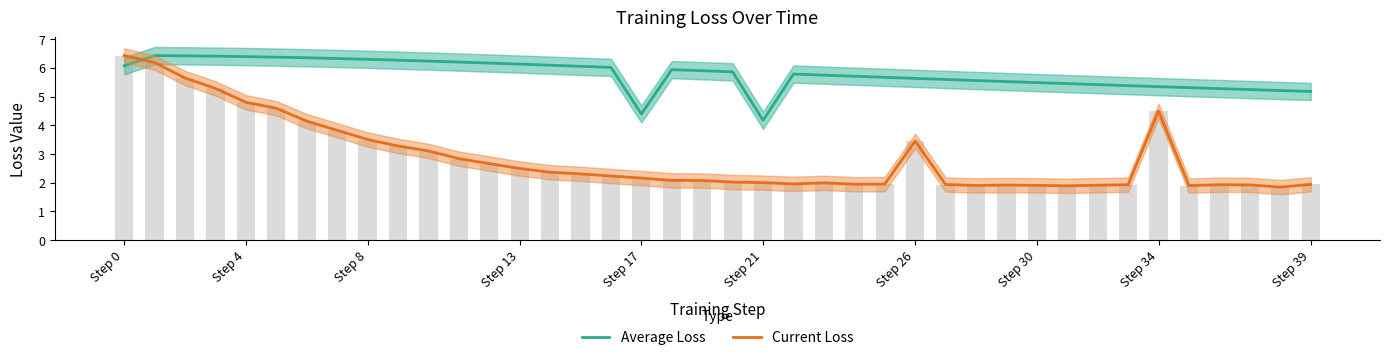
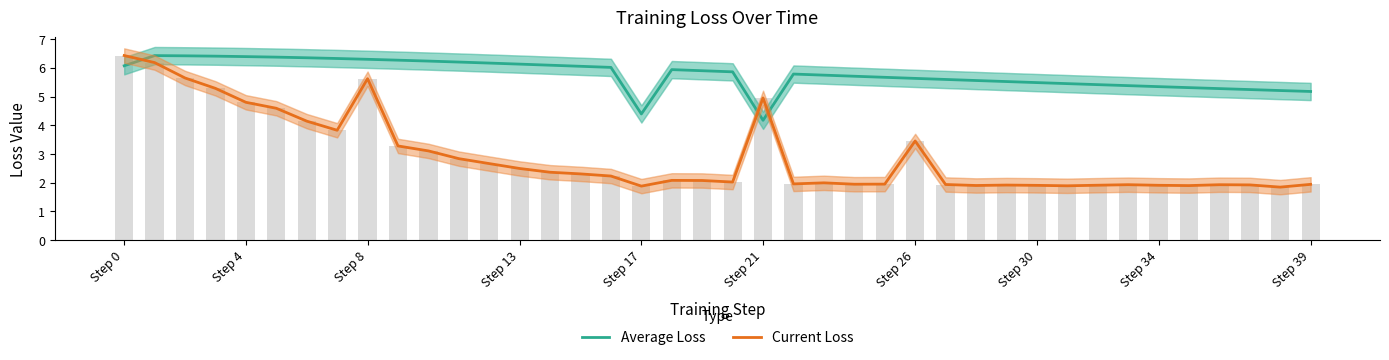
  {
    "Average Loss": {
      "Step 0": 6.1,
      "Step 4": 6.4,
      "Step 8": 6.3,
      "Step 13": 6.1,
      "Step 17": 4.4,
      "Step 21": 4.2,
      "Step 26": 5.6,
      "Step 30": 5.5,
      "Step 34": 5.3,
      "Step 39": 5.2
    },
    "Current Loss": {
      "Step 4": 4.8,
-     "Step 8": 3.5,
+     "Step 8": 5.6,
      "Step 13": 2.5,
-     "Step 17": 2.2,
-     "Step 21": 2.0,
+     "Step 17": 1.9,
+     "Step 21": 5.0,
      "Step 26": 3.5,
      "Step 30": 1.9,
-     "Step 34": 4.5,
+     "Step 34": 1.9,
      "Step 39": 1.9
    }
  }
